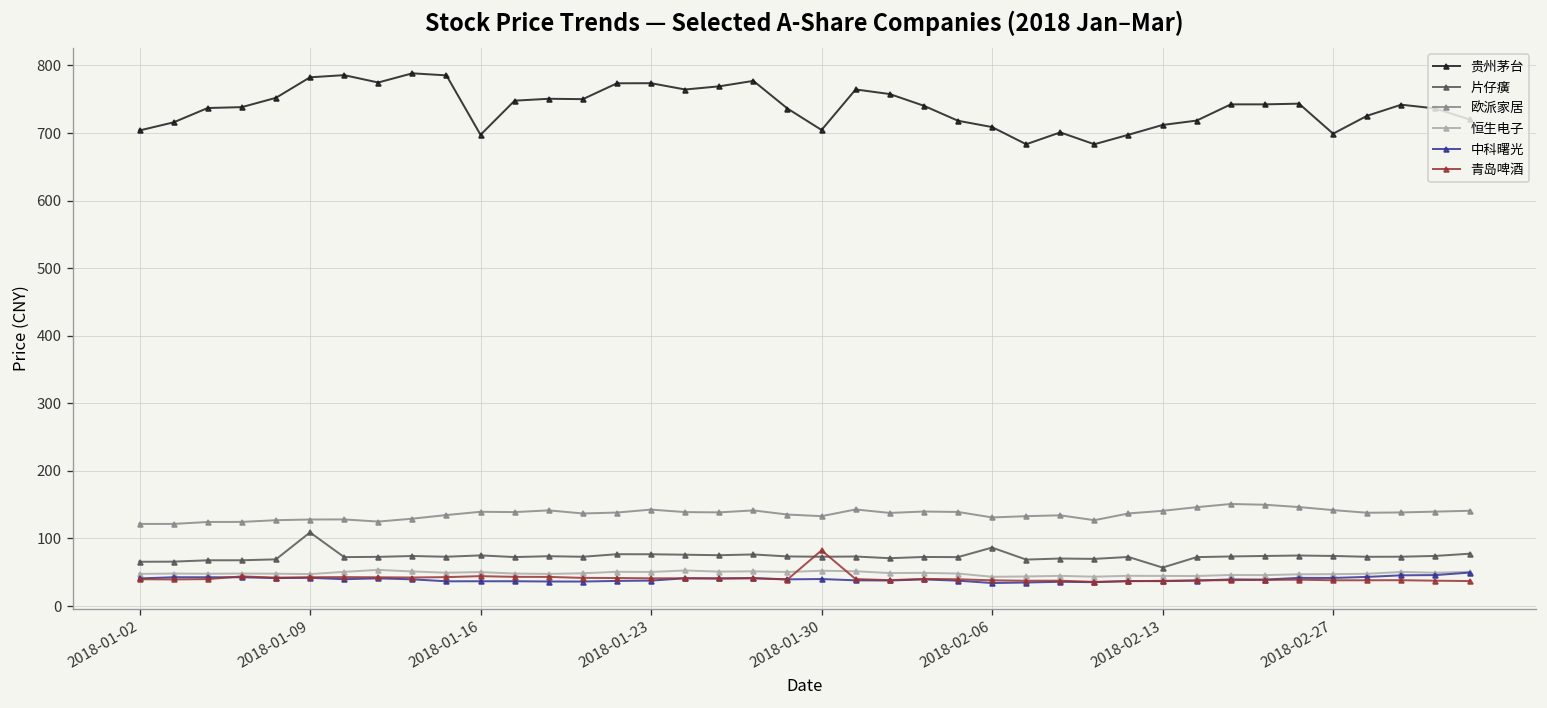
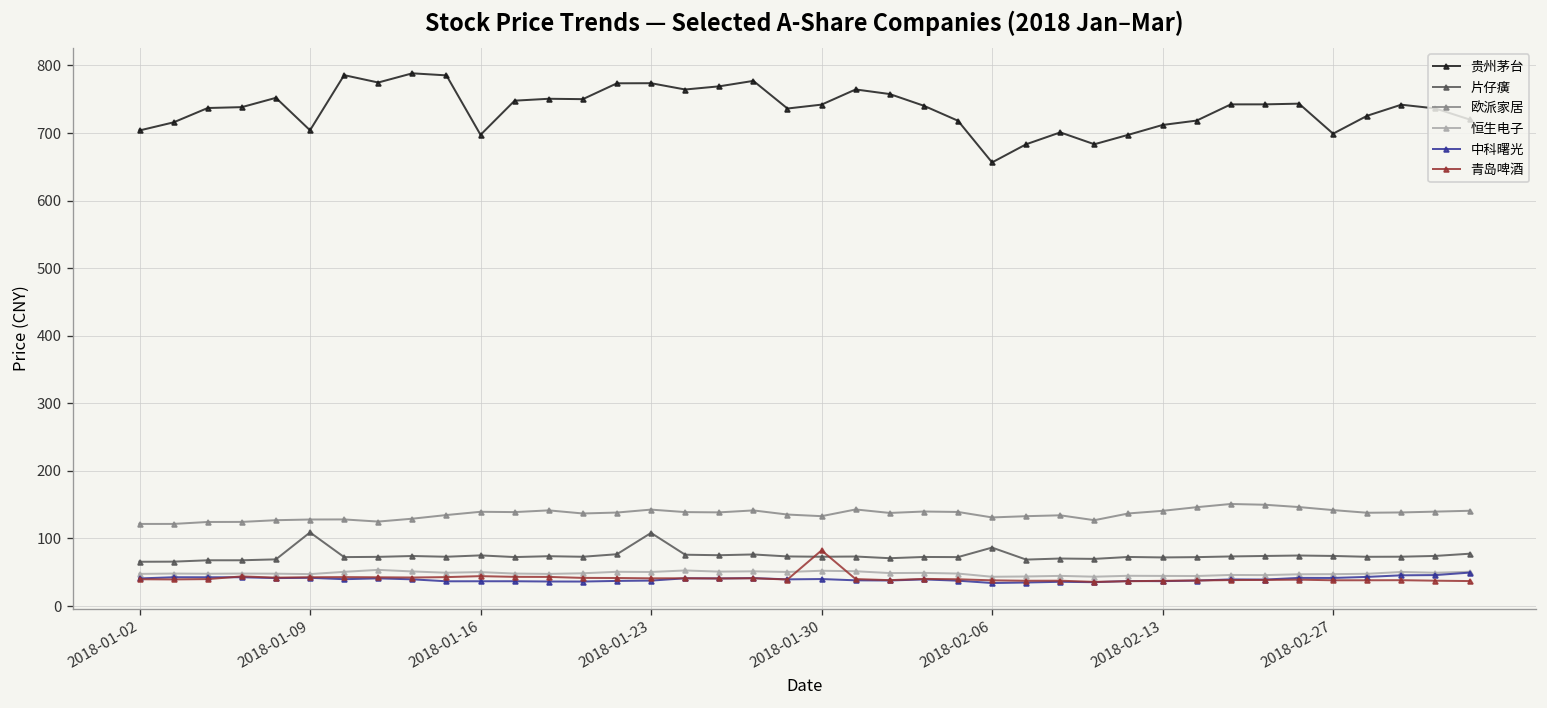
  {
    "贵州茅台": {
      "2018-01-02": 700,
-     "2018-01-09": 780,
+     "2018-01-09": 700,
      "2018-01-16": 700,
      "2018-01-23": 770,
-     "2018-01-30": 700,
-     "2018-02-06": 710,
+     "2018-01-30": 740,
+     "2018-02-06": 660,
      "2018-02-13": 710,
      "2018-02-27": 700
    },
    "片仔癀": {
      "2018-01-02": 70,
      "2018-01-09": 110,
      "2018-01-16": 70,
-     "2018-01-23": 80,
+     "2018-01-23": 110,
      "2018-01-30": 70,
      "2018-02-06": 90,
-     "2018-02-13": 60,
+     "2018-02-13": 70,
      "2018-02-27": 70
    },
    "中科曙光": {
      "2018-01-16": 40,
      "2018-01-30": 40
    },
    "青岛啤酒": {
      "2018-01-16": 40,
      "2018-01-30": 80
    }
  }
